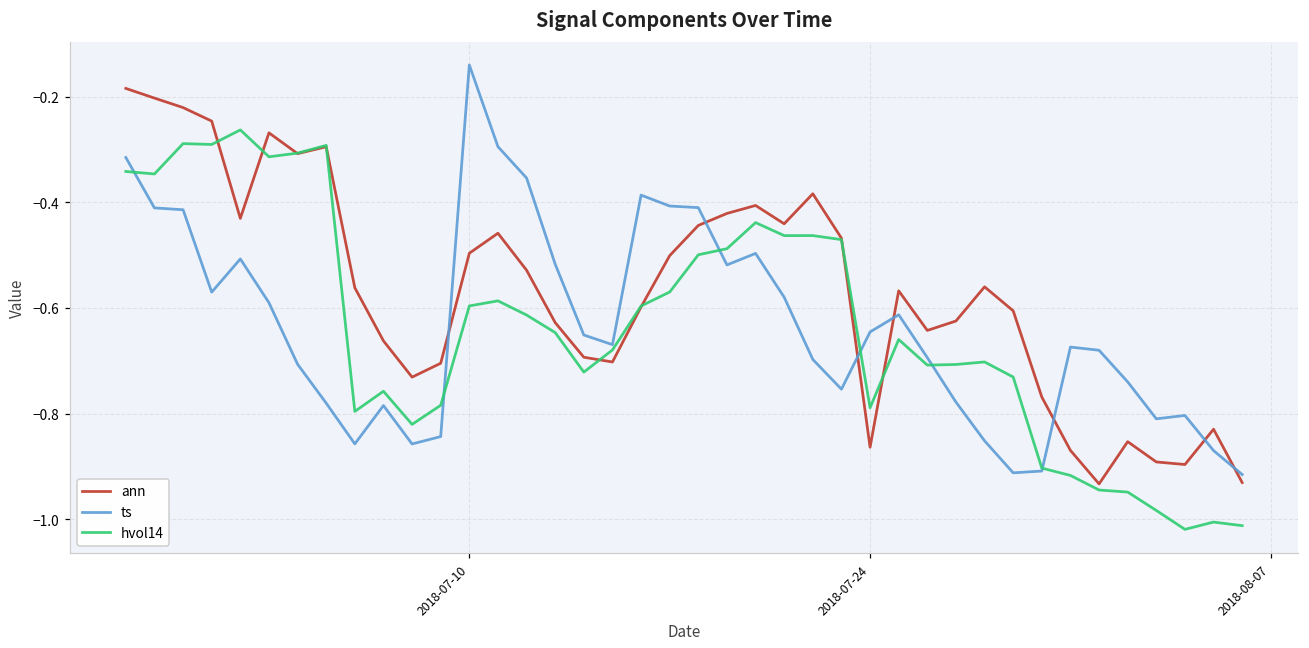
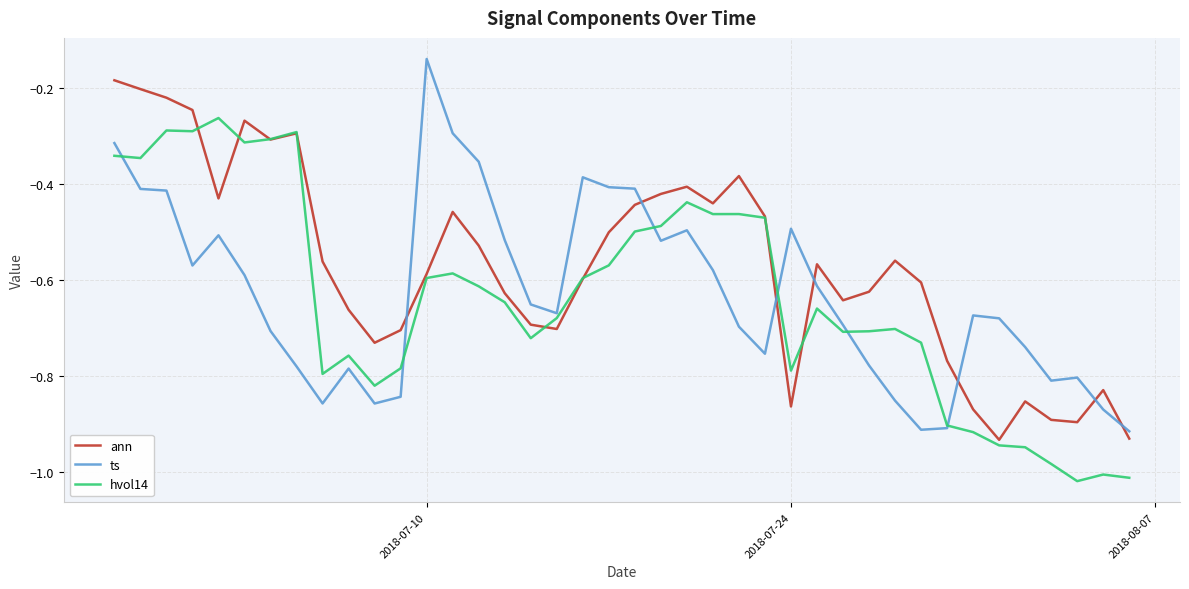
  {
    "ann": {
-     "2018-07-10": -0.50,
+     "2018-07-10": -0.59,
      "2018-07-24": -0.86
    },
    "ts": {
      "2018-07-10": -0.14,
-     "2018-07-24": -0.65
+     "2018-07-24": -0.49
    },
    "hvol14": {
      "2018-07-10": -0.60,
      "2018-07-24": -0.79
    }
  }
